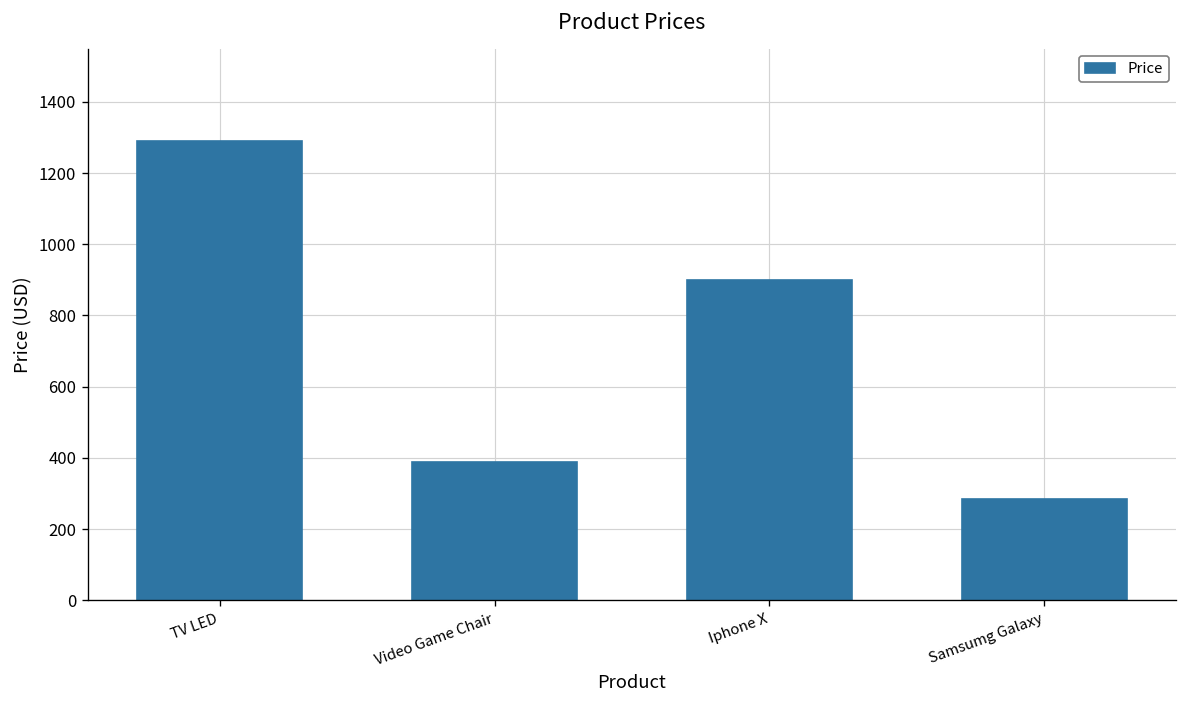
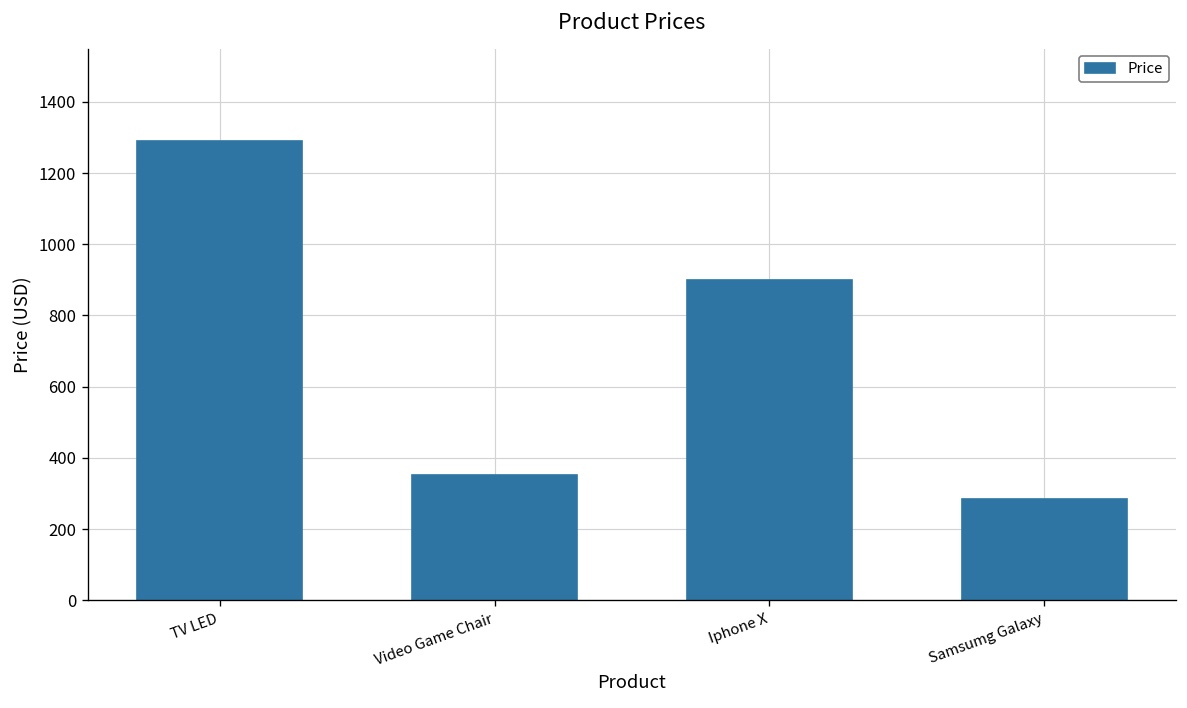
  {
    "TV LED": 1290,
-   "Video Game Chair": 390,
+   "Video Game Chair": 350,
    "Iphone X": 900,
    "Samsumg Galaxy": 280
  }
